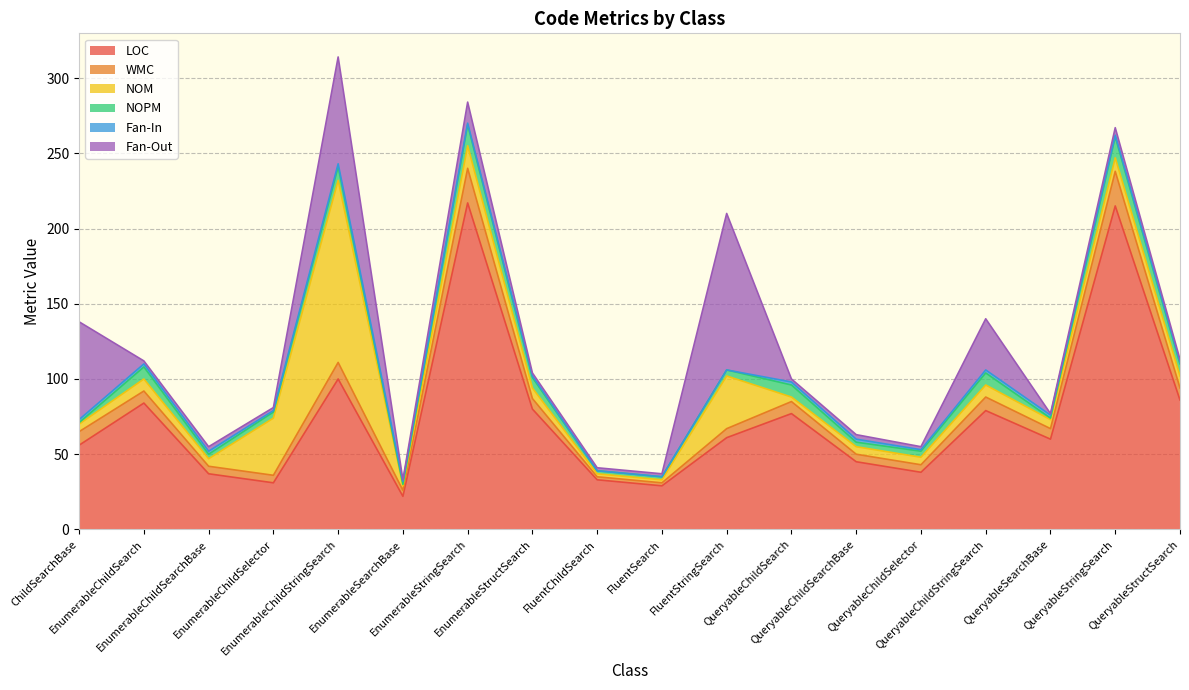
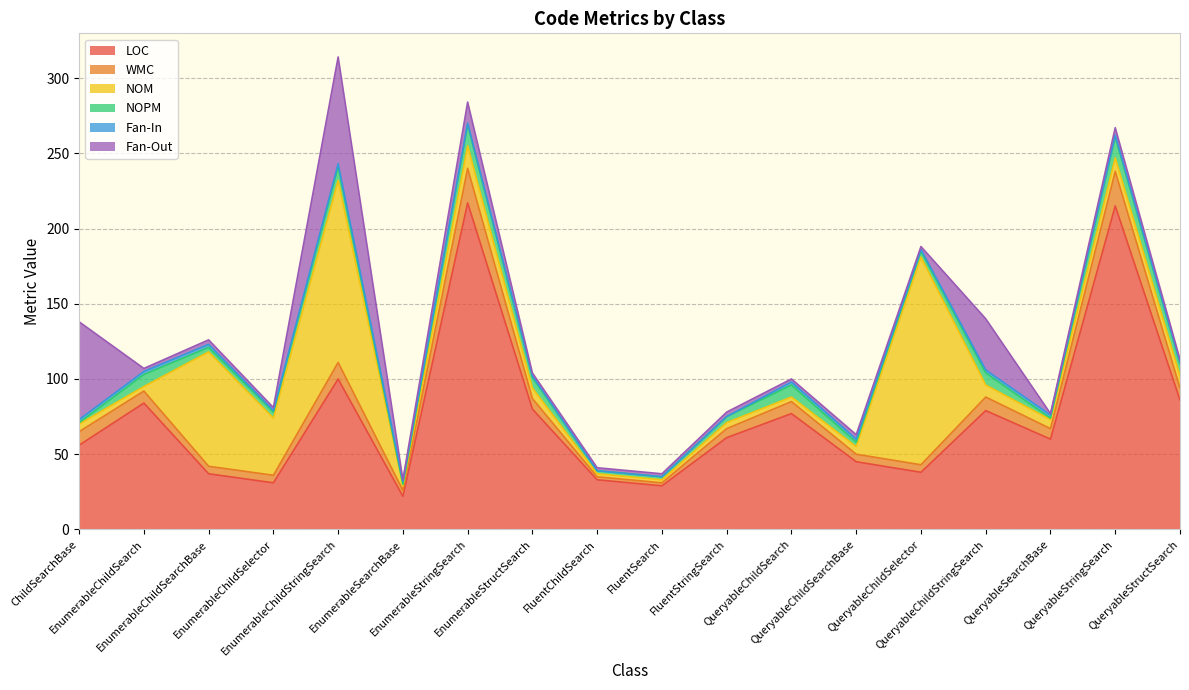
  {
    "NOM": {
-     "EnumerableChildSearch": 8,
-     "EnumerableChildSearchBase": 5,
+     "EnumerableChildSearch": 3,
+     "EnumerableChildSearchBase": 76,
      "EnumerableChildSelector": 38,
      "EnumerableChildStringSearch": 121,
      "EnumerableStringSearch": 15,
      "EnumerableStructSearch": 7,
      "FluentChildSearch": 2,
      "FluentSearch": 2,
-     "FluentStringSearch": 35,
+     "FluentStringSearch": 4,
      "QueryableChildSearch": 3,
      "QueryableChildSearchBase": 5,
-     "QueryableChildSelector": 5,
+     "QueryableChildSelector": 138,
      "QueryableChildStringSearch": 8,
      "QueryableStringSearch": 9,
      "QueryableStructSearch": 8
    },
    "NOPM": {
      "EnumerableChildSearch": 8,
      "EnumerableChildSearchBase": 3,
      "EnumerableChildStringSearch": 9,
      "QueryableChildSearch": 8,
      "QueryableChildSearchBase": 3,
      "QueryableChildStringSearch": 8
    },
    "Fan-In": {
      "ChildSearchBase": 2,
      "EnumerableChildSearch": 2,
      "EnumerableChildSearchBase": 2,
      "EnumerableChildStringSearch": 2,
      "QueryableChildSearch": 2,
      "QueryableChildSearchBase": 2,
      "QueryableChildStringSearch": 2
    },
    "Fan-Out": {
      "ChildSearchBase": 65,
      "EnumerableChildSearch": 2,
      "EnumerableChildSearchBase": 3,
      "EnumerableChildSelector": 2,
      "EnumerableChildStringSearch": 71,
      "EnumerableStringSearch": 14,
      "EnumerableStructSearch": 2,
      "FluentChildSearch": 2,
      "FluentSearch": 2,
-     "FluentStringSearch": 104,
+     "FluentStringSearch": 3,
      "QueryableChildSearch": 2,
      "QueryableChildSearchBase": 3,
      "QueryableChildSelector": 2,
      "QueryableChildStringSearch": 34,
      "QueryableStringSearch": 5,
      "QueryableStructSearch": 2
    }
  }
